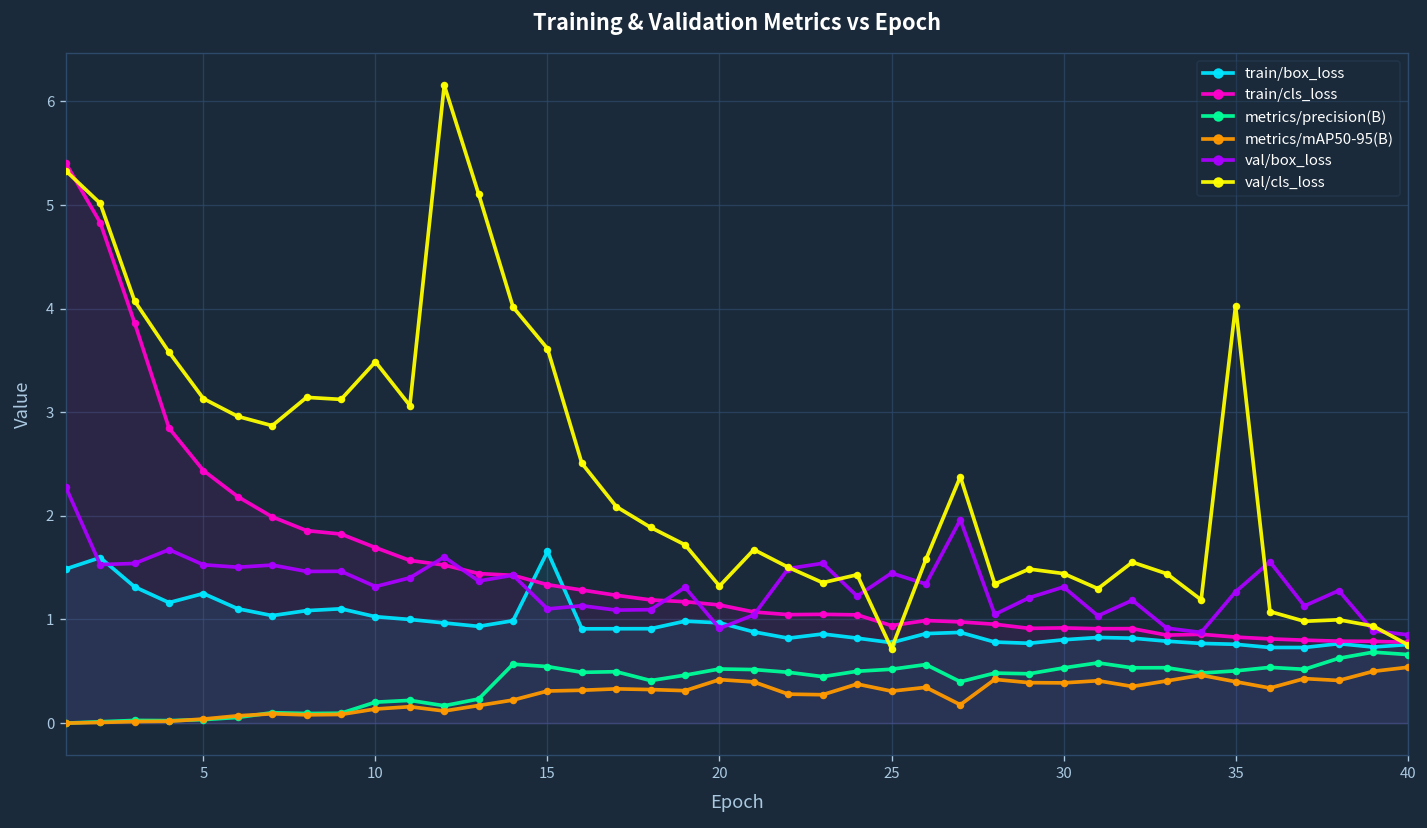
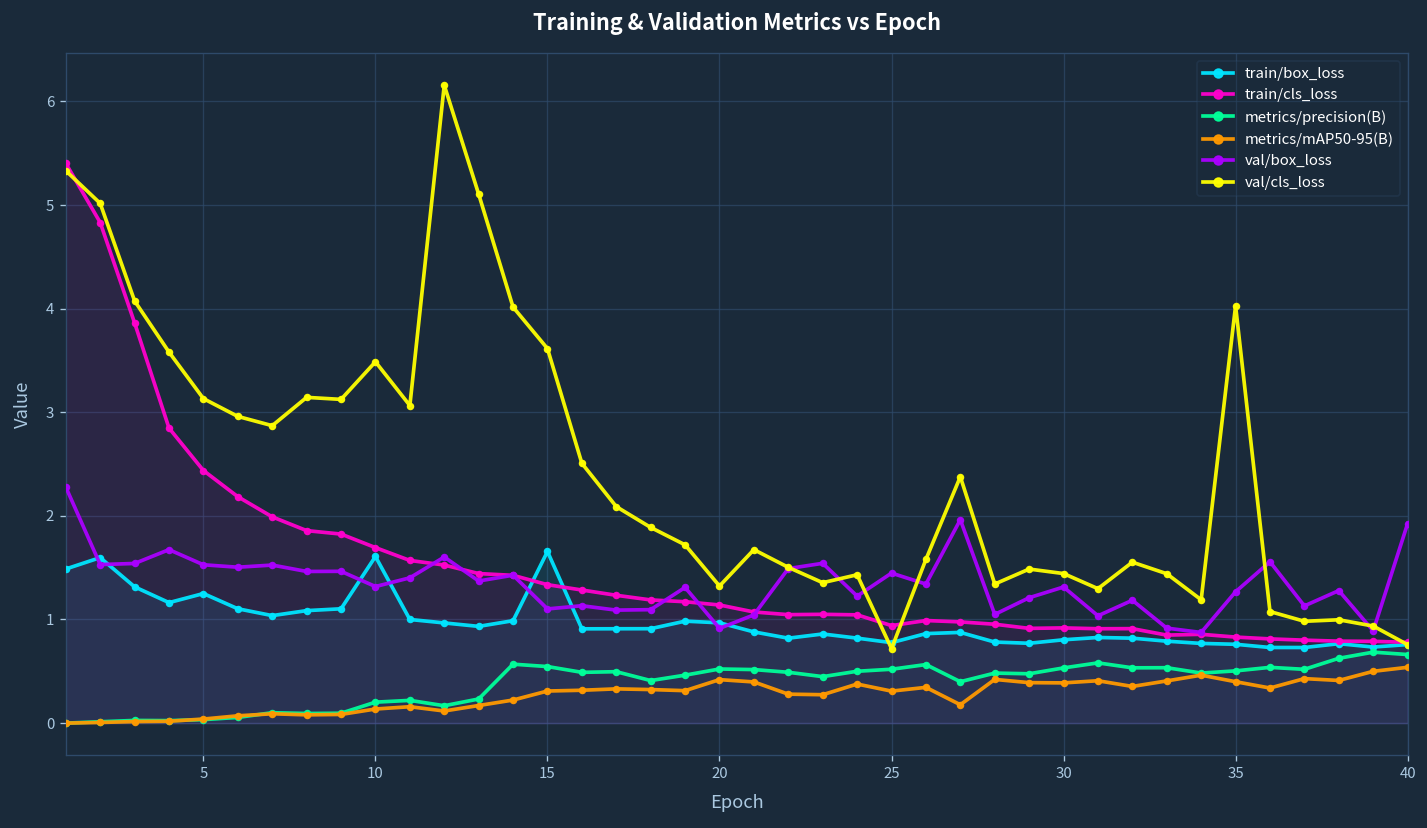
  {
    "train/box_loss": {
      "5": 1.3,
-     "10": 1.0,
+     "10": 1.6,
      "15": 1.7,
      "20": 1.0,
      "25": 0.8,
      "30": 0.8,
      "35": 0.8
    },
    "train/cls_loss": {
      "5": 2.4,
      "10": 1.7,
      "15": 1.3,
      "20": 1.1,
      "25": 0.9,
      "30": 0.9,
      "35": 0.8
    },
    "metrics/precision(B)": {
      "10": 0.2,
      "15": 0.5,
      "20": 0.5,
      "25": 0.5,
      "30": 0.5,
      "35": 0.5,
      "40": 0.7
    },
    "metrics/mAP50-95(B)": {
      "10": 0.1,
      "15": 0.3,
      "20": 0.4,
      "25": 0.3,
      "30": 0.4,
      "35": 0.4,
      "40": 0.5
    },
    "val/box_loss": {
      "5": 1.5,
      "10": 1.3,
      "15": 1.1,
      "20": 0.9,
      "25": 1.4,
      "30": 1.3,
      "35": 1.3,
-     "40": 0.9
+     "40": 1.9
    },
    "val/cls_loss": {
      "5": 3.1,
      "10": 3.5,
      "15": 3.6,
      "20": 1.3,
      "25": 0.7,
      "30": 1.4,
      "35": 4.0
    }
  }
